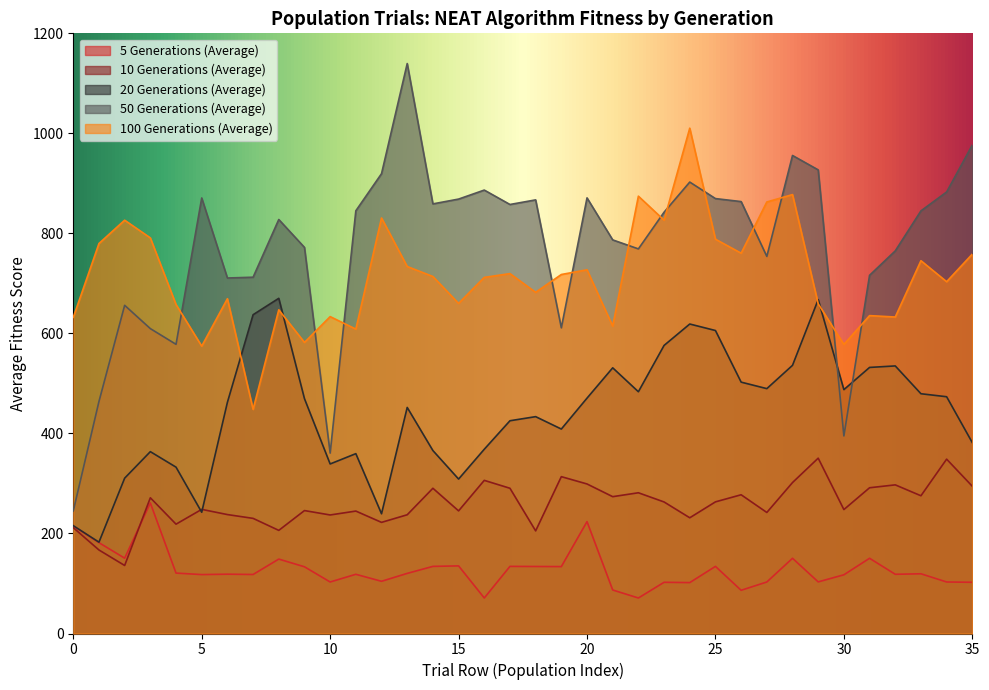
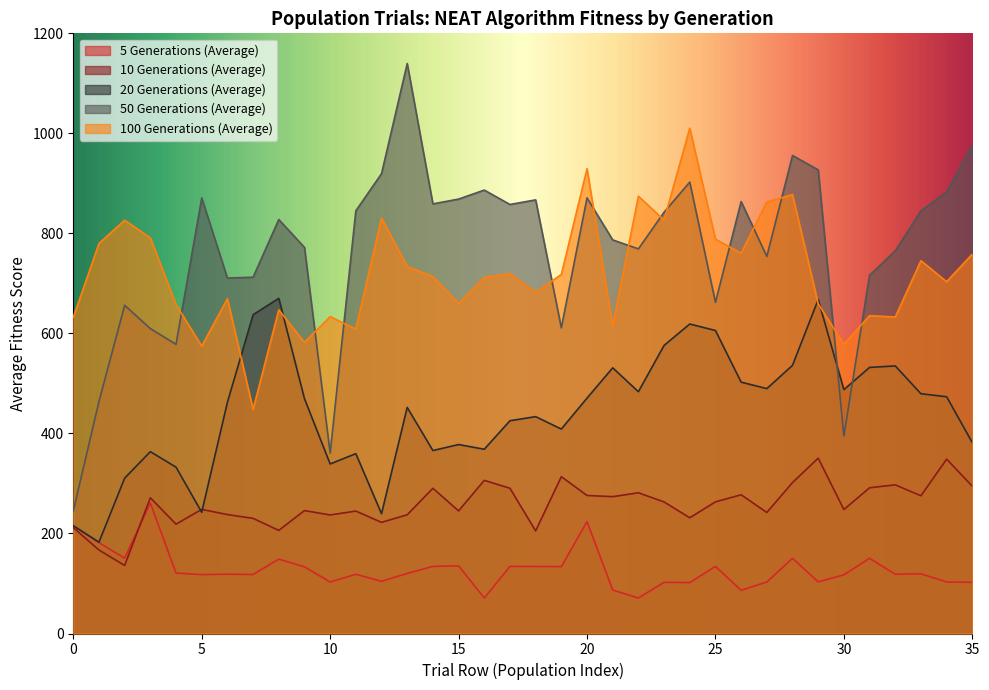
  {
    "5 Generations (Average)": {
      "5": 120,
      "10": 100,
      "15": 140,
      "20": 220,
      "25": 130,
      "30": 120,
      "35": 100
    },
    "10 Generations (Average)": {
      "5": 250,
      "10": 240,
      "15": 250,
-     "20": 300,
+     "20": 280,
      "25": 260,
      "30": 250,
      "35": 290
    },
    "20 Generations (Average)": {
      "5": 240,
      "10": 340,
-     "15": 310,
+     "15": 380,
      "20": 470,
      "25": 610,
      "30": 490,
      "35": 380
    },
    "50 Generations (Average)": {
      "0": 250,
      "5": 870,
      "10": 360,
      "15": 870,
      "20": 870,
-     "25": 870,
+     "25": 660,
      "30": 400,
      "35": 980
    },
    "100 Generations (Average)": {
      "0": 630,
      "5": 570,
      "10": 630,
      "15": 660,
-     "20": 730,
+     "20": 930,
      "25": 790,
      "30": 580,
      "35": 760
    }
  }
